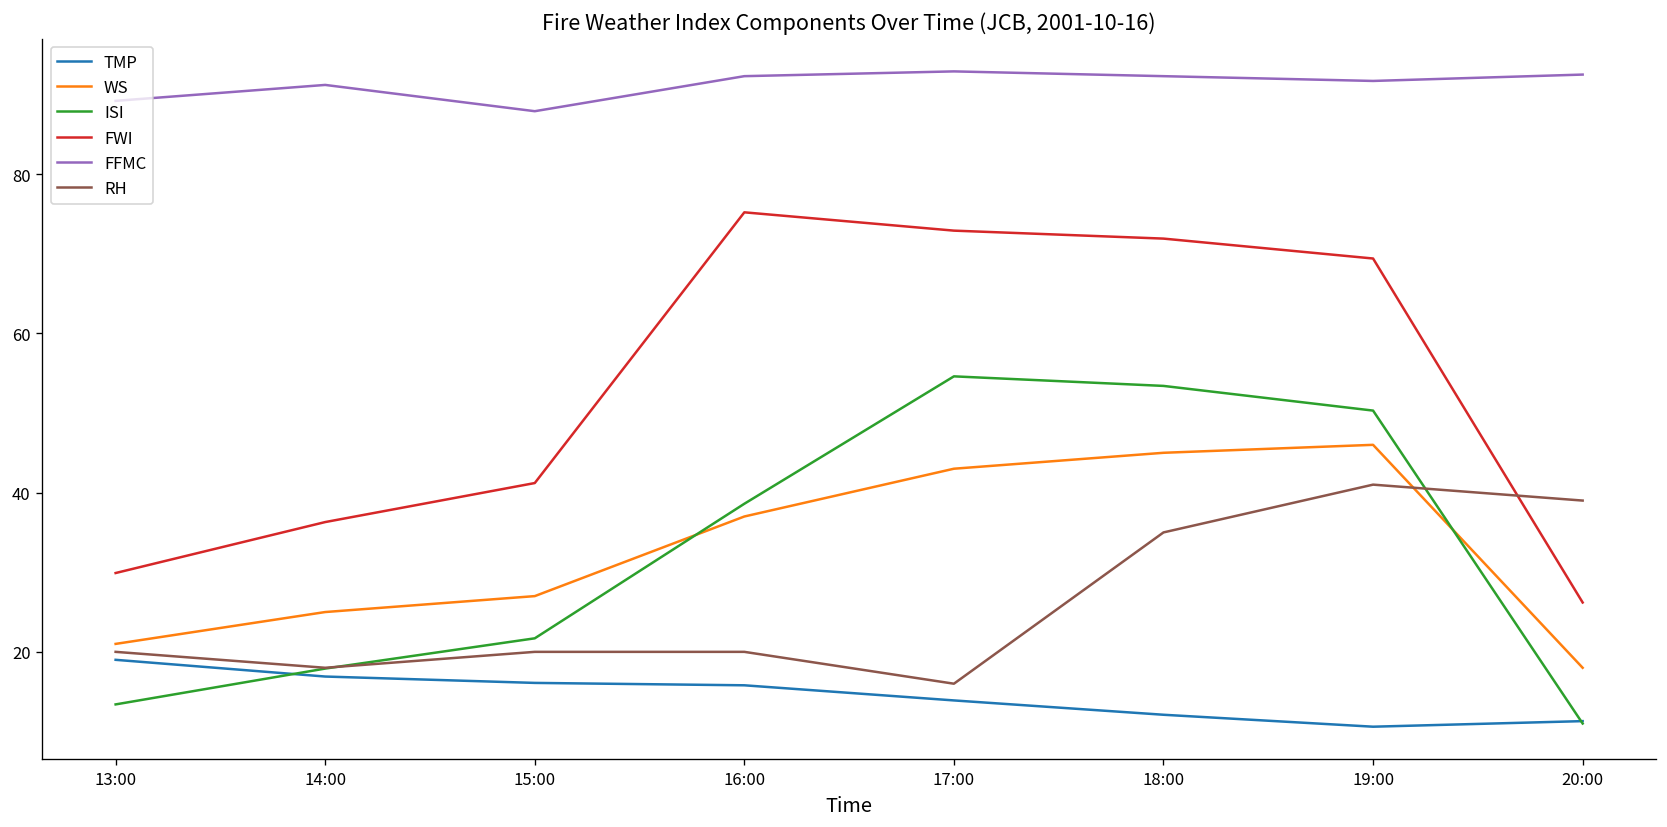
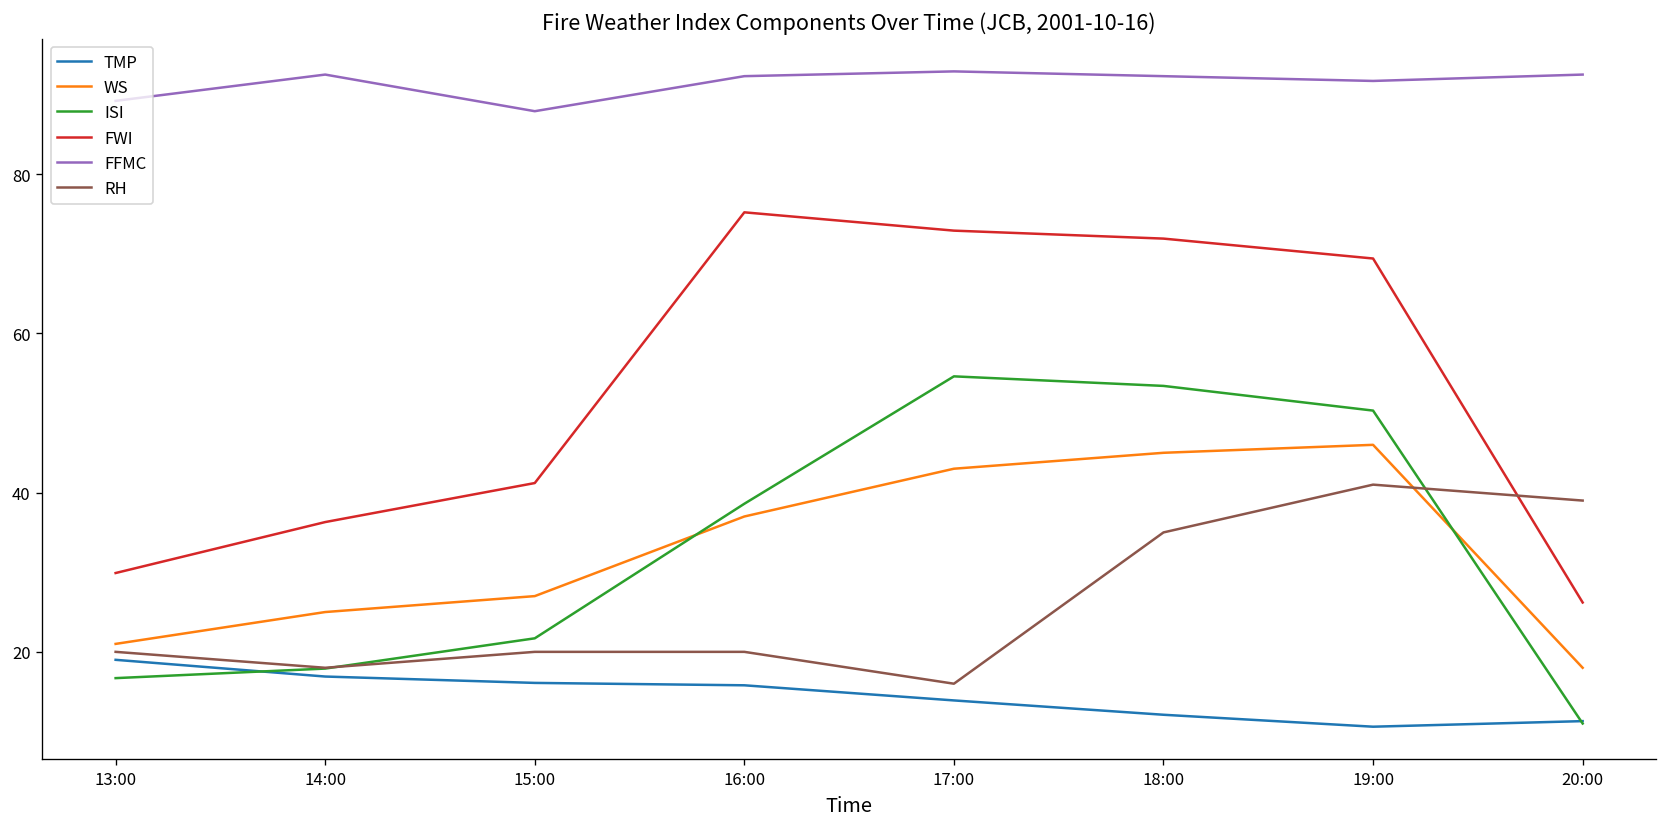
  {
    "TMP": {
      "13:00": 19,
      "14:00": 17,
      "15:00": 16,
      "16:00": 16,
      "17:00": 14,
      "18:00": 12,
      "19:00": 11
    },
    "WS": {
      "13:00": 21,
      "14:00": 25,
      "15:00": 27,
      "16:00": 37,
      "17:00": 43,
      "18:00": 45,
      "19:00": 46,
      "20:00": 18
    },
    "ISI": {
-     "13:00": 13,
+     "13:00": 17,
      "15:00": 22,
      "16:00": 39,
      "17:00": 55,
      "18:00": 53,
      "19:00": 50
    },
    "FWI": {
      "13:00": 30,
      "14:00": 36,
      "15:00": 41,
      "16:00": 75,
      "17:00": 73,
      "18:00": 72,
      "19:00": 69,
      "20:00": 26
    },
    "FFMC": {
-     "14:00": 91,
+     "14:00": 93,
      "15:00": 88,
      "16:00": 92,
      "17:00": 93,
      "18:00": 92,
      "19:00": 92,
      "20:00": 93
    },
    "RH": {
      "13:00": 20,
      "15:00": 20,
      "16:00": 20,
      "17:00": 16,
      "18:00": 35,
      "19:00": 41,
      "20:00": 39
    }
  }
